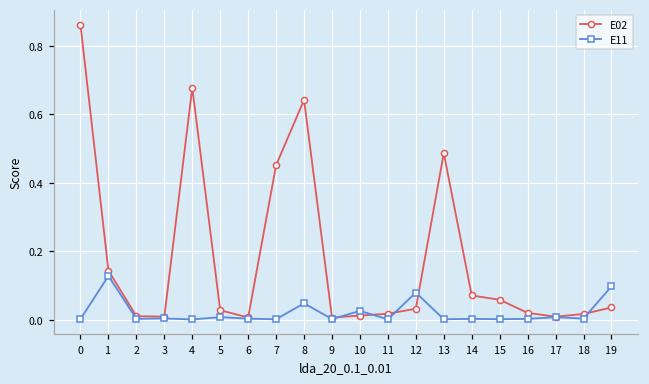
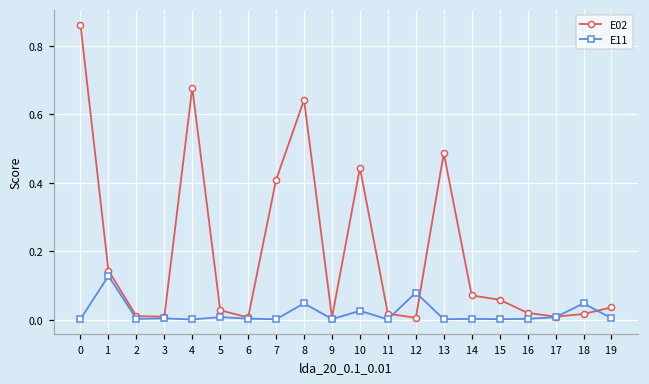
  {
    "E02": {
      "0": 0.86,
      "1": 0.14,
      "4": 0.68,
      "5": 0.03,
-     "7": 0.45,
+     "7": 0.41,
      "8": 0.64,
-     "10": 0.01,
+     "10": 0.44,
      "11": 0.02,
-     "12": 0.03,
+     "12": 0.01,
      "13": 0.49,
      "14": 0.07,
      "15": 0.06,
      "16": 0.02,
      "18": 0.02,
      "19": 0.04
    },
    "E11": {
      "0": 0.00,
      "1": 0.13,
      "4": 0.00,
      "5": 0.01,
      "7": 0.00,
      "8": 0.05,
      "10": 0.03,
      "11": 0.00,
      "12": 0.08,
      "13": 0.00,
      "14": 0.00,
      "15": 0.00,
      "16": 0.00,
-     "18": 0.00,
-     "19": 0.10
+     "18": 0.05,
+     "19": 0.00
    }
  }
